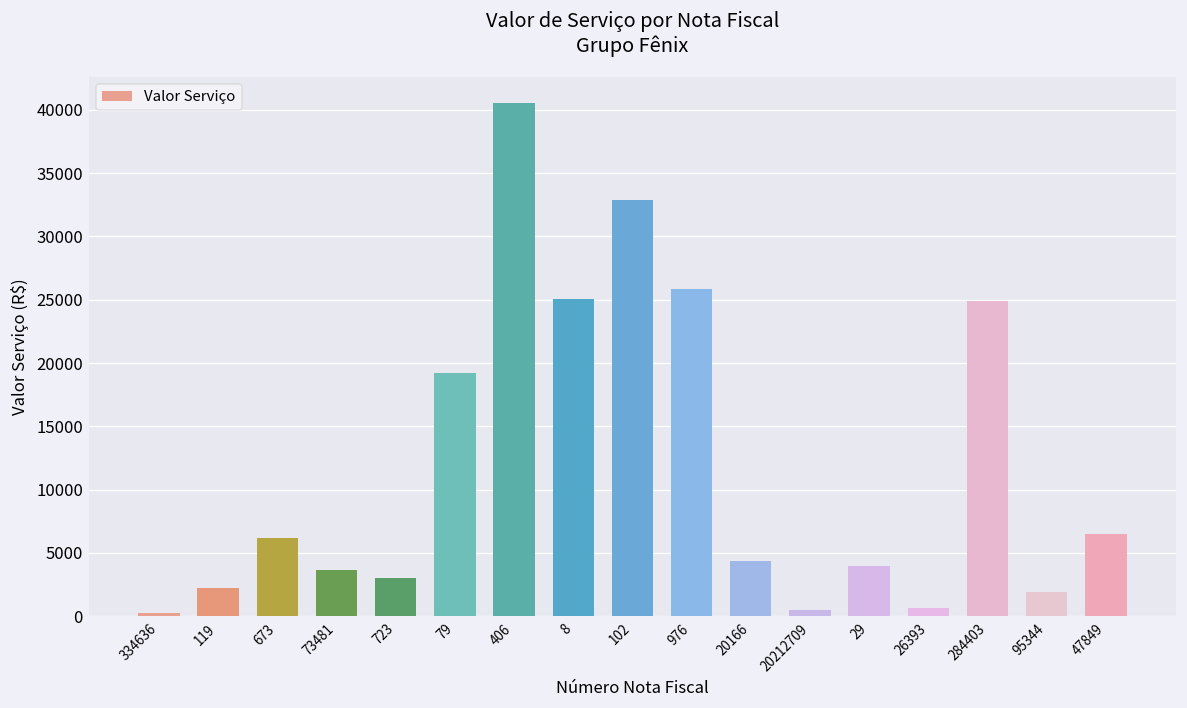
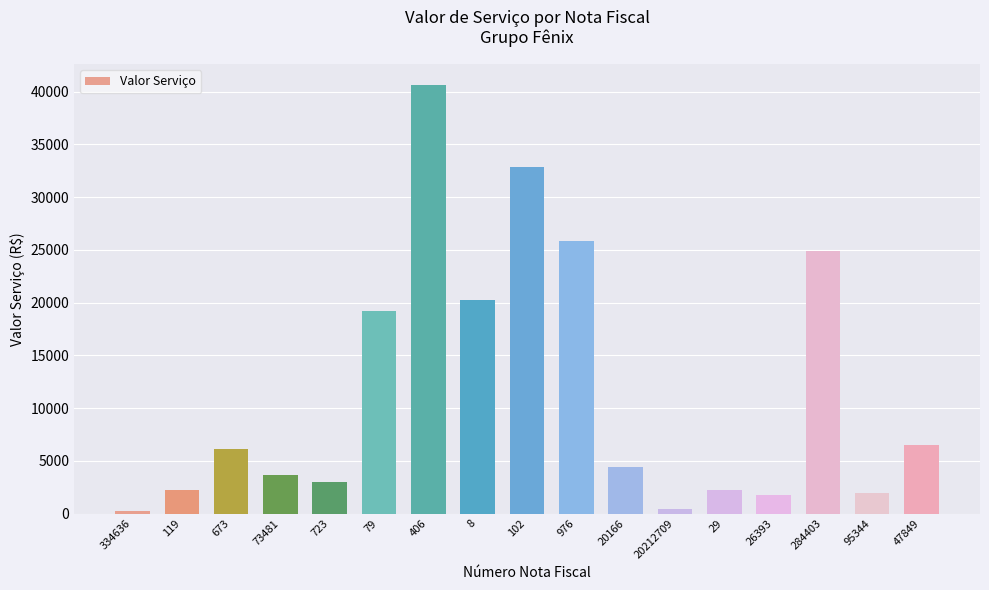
  {
    "334636": 300,
    "119": 2200,
    "673": 6200,
    "73481": 3600,
    "723": 3000,
    "79": 19200,
    "406": 40600,
-   "8": 25100,
+   "8": 20300,
    "102": 32800,
    "976": 25800,
    "20166": 4400,
    "20212709": 500,
-   "29": 4000,
-   "26393": 700,
+   "29": 2200,
+   "26393": 1800,
    "284403": 24900,
    "95344": 1900,
    "47849": 6500
  }
